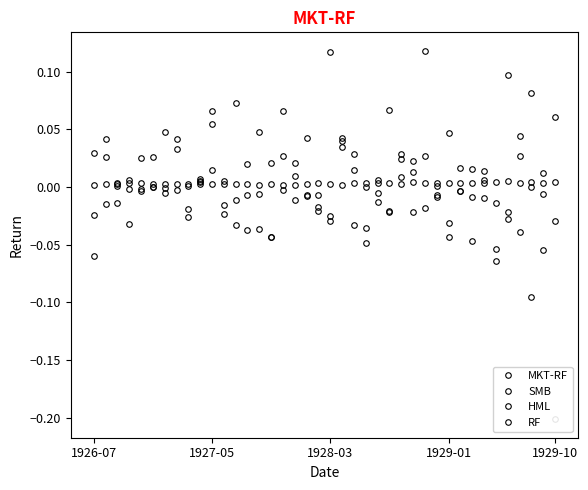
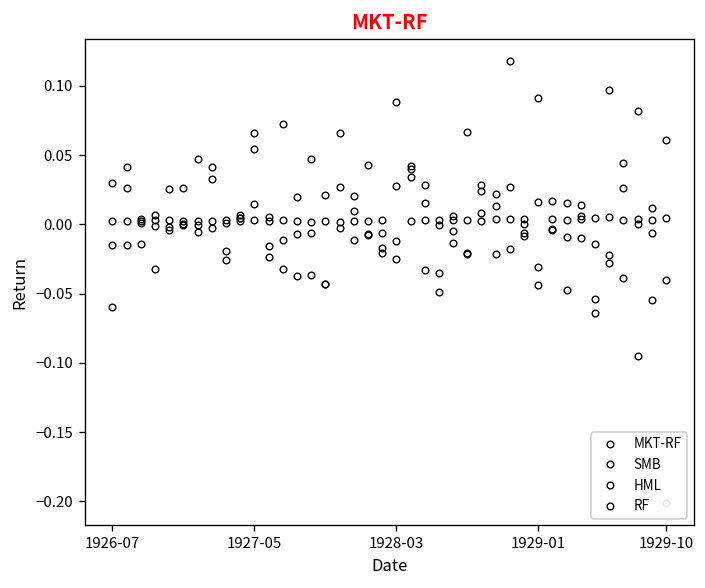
  {
    "MKT-RF": {
      "1926-07": 0.030,
      "1927-05": 0.054,
-     "1928-03": 0.117,
-     "1929-01": 0.047
+     "1928-03": 0.088,
+     "1929-01": 0.091
    },
    "SMB": {
-     "1926-07": -0.024,
+     "1926-07": -0.015,
      "1927-05": 0.015,
      "1928-03": -0.025,
      "1929-01": -0.044,
-     "1929-10": -0.029
+     "1929-10": -0.040
    },
    "HML": {
      "1926-07": -0.060,
      "1927-05": 0.066,
-     "1928-03": -0.029,
+     "1928-03": -0.012,
      "1929-01": -0.031,
      "1929-10": 0.061
    },
    "RF": {
      "1926-07": 0.002,
      "1927-05": 0.003,
-     "1928-03": 0.003,
-     "1929-01": 0.003,
+     "1928-03": 0.028,
+     "1929-01": 0.016,
      "1929-10": 0.005
    }
  }
